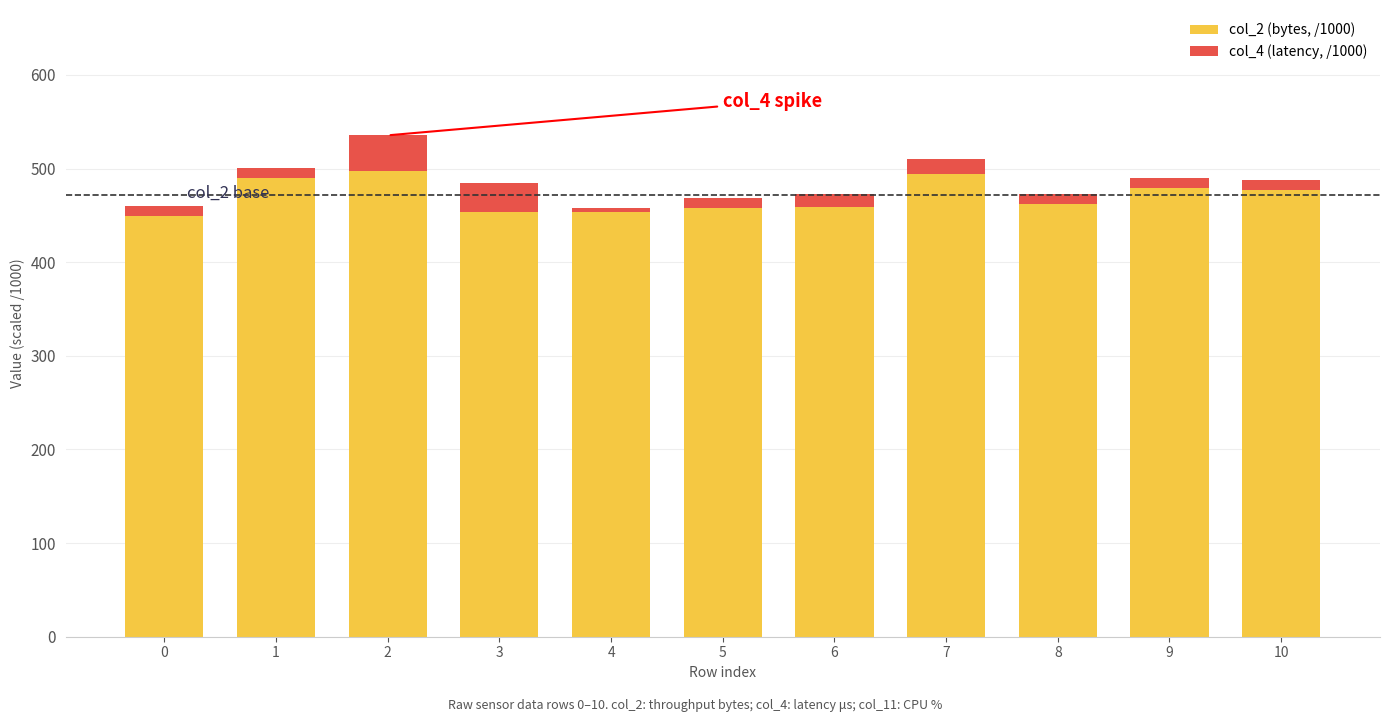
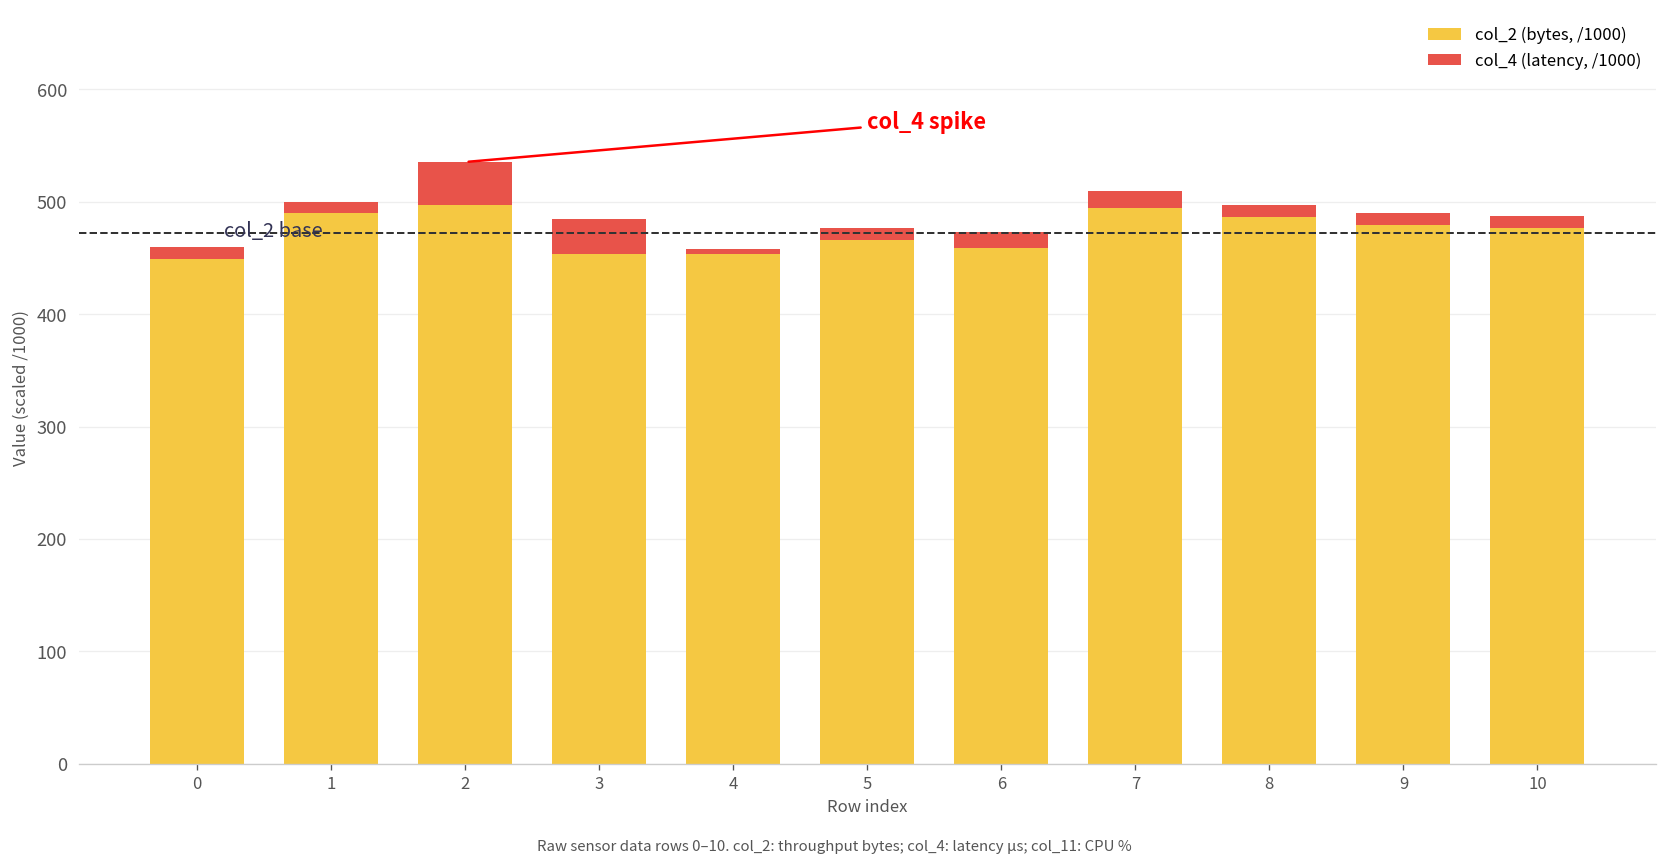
  {
    "col_2 (bytes, /1000)": {
      "0": 450,
      "2": 500,
      "3": 450,
      "4": 450,
-     "5": 460,
+     "5": 470,
      "6": 460,
      "7": 490,
-     "8": 460,
+     "8": 490,
      "9": 480,
      "10": 480
    },
    "col_4 (latency, /1000)": {
      "0": 10,
      "1": 10,
      "3": 30,
      "4": 0,
      "5": 10,
      "6": 10,
      "7": 20,
      "8": 10,
      "9": 10,
      "10": 10
    }
  }
